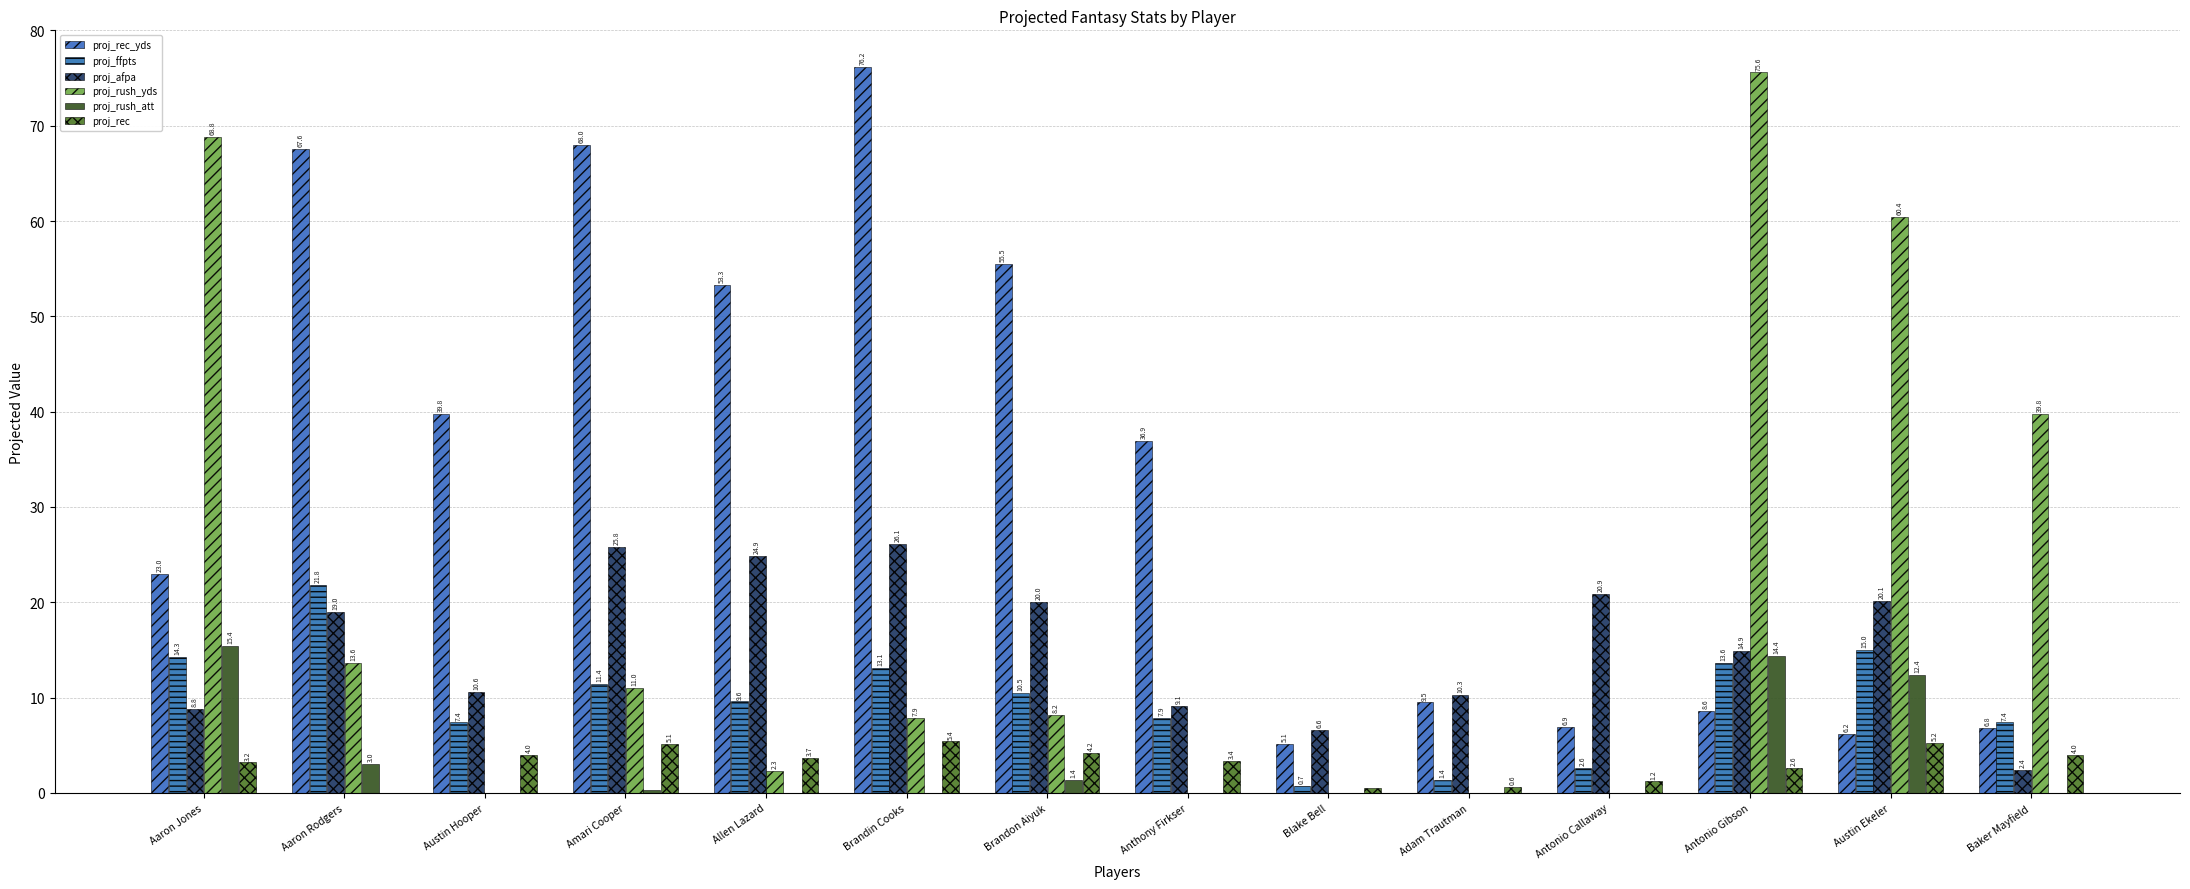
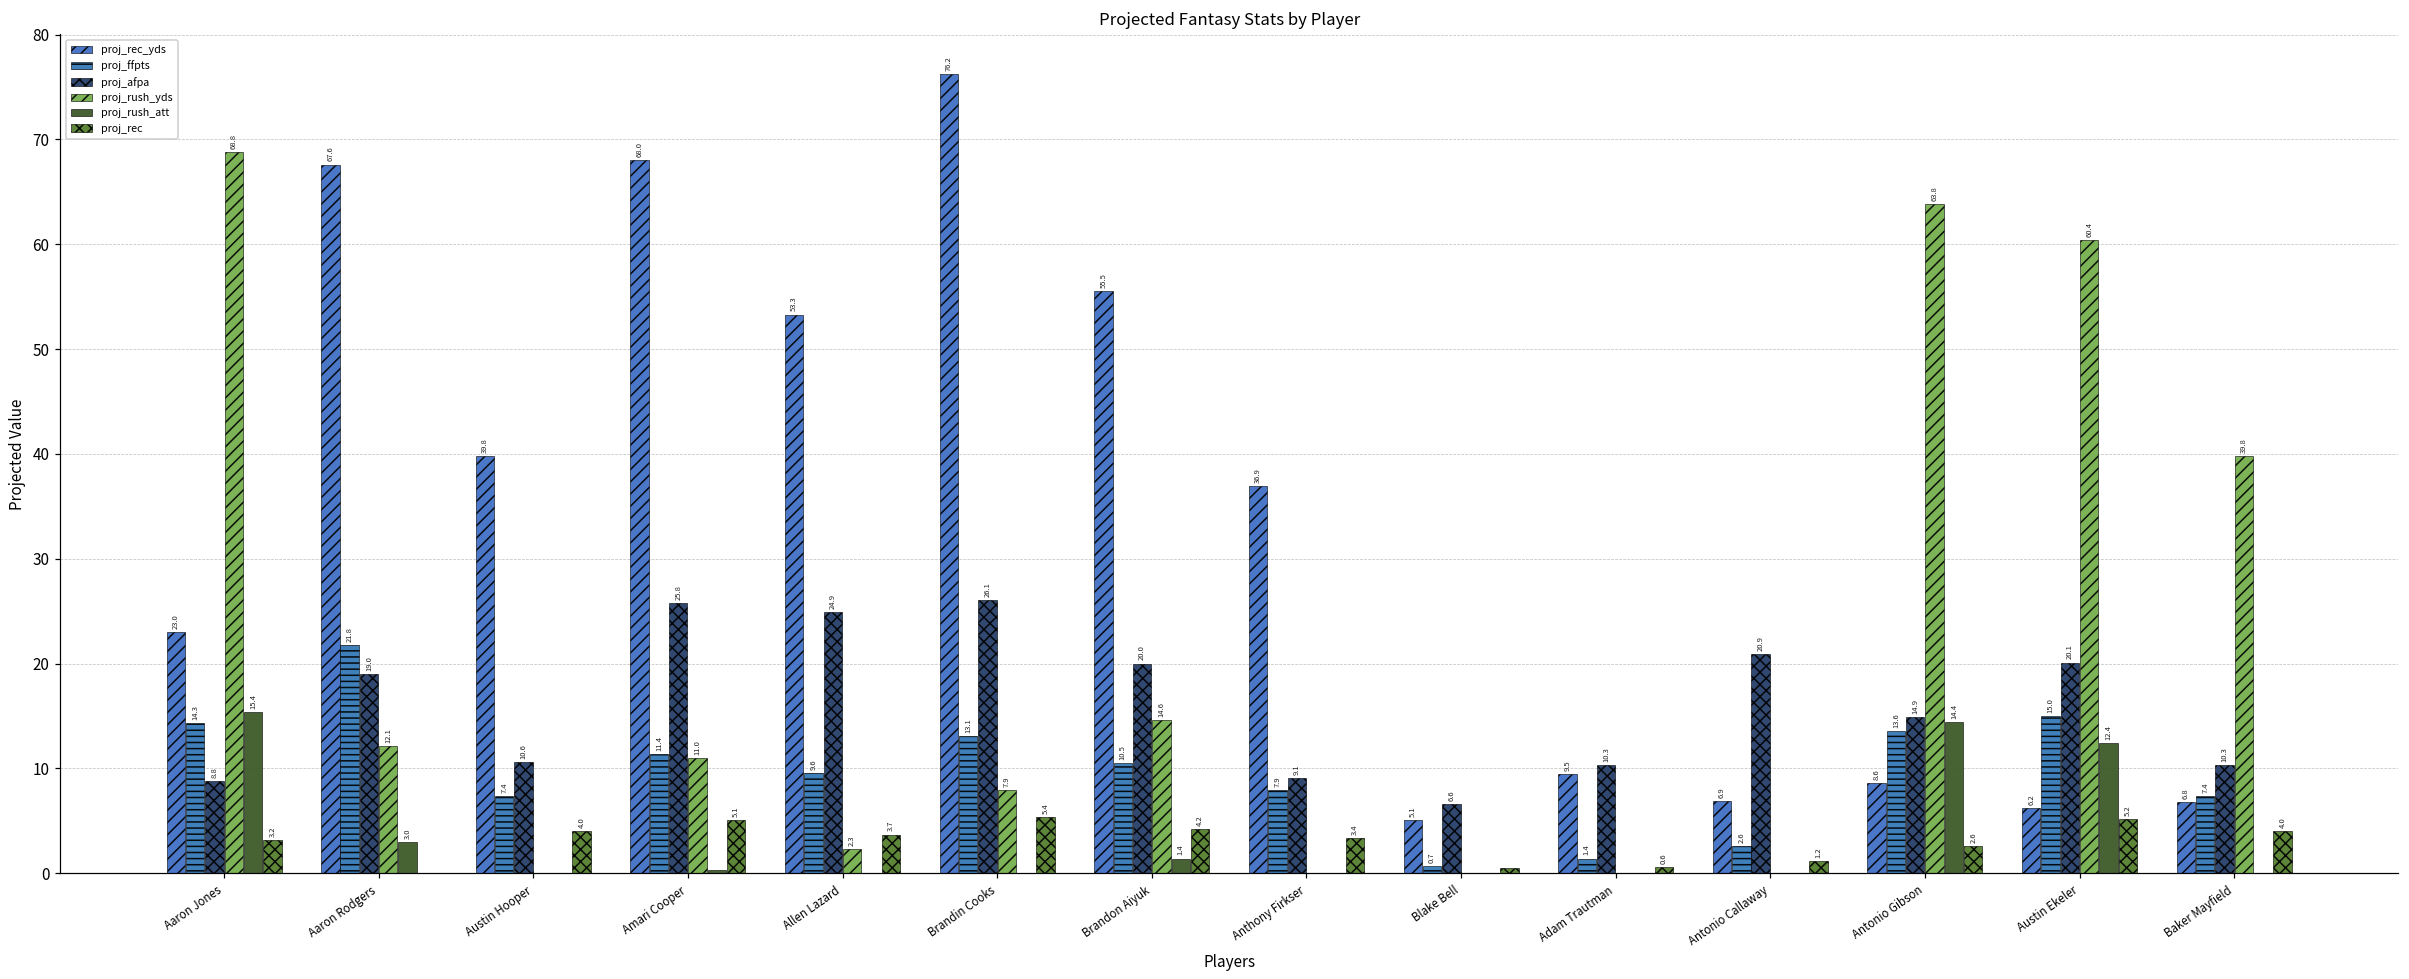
  {
    "proj_afpa": {
      "Aaron Jones": 8.8,
      "Aaron Rodgers": 19.0,
      "Austin Hooper": 10.6,
      "Amari Cooper": 25.8,
      "Allen Lazard": 24.9,
      "Brandin Cooks": 26.1,
      "Brandon Aiyuk": 20.0,
      "Anthony Firkser": 9.1,
      "Blake Bell": 6.6,
      "Adam Trautman": 10.3,
      "Antonio Callaway": 20.9,
      "Antonio Gibson": 14.9,
      "Austin Ekeler": 20.1,
-     "Baker Mayfield": 2.4
+     "Baker Mayfield": 10.3
    },
    "proj_rush_yds": {
      "Aaron Jones": 68.8,
-     "Aaron Rodgers": 13.6,
+     "Aaron Rodgers": 12.1,
      "Amari Cooper": 11.0,
      "Allen Lazard": 2.3,
      "Brandin Cooks": 7.9,
-     "Brandon Aiyuk": 8.2,
-     "Antonio Gibson": 75.6,
+     "Brandon Aiyuk": 14.6,
+     "Antonio Gibson": 63.8,
      "Austin Ekeler": 60.4,
      "Baker Mayfield": 39.8
    }
  }
